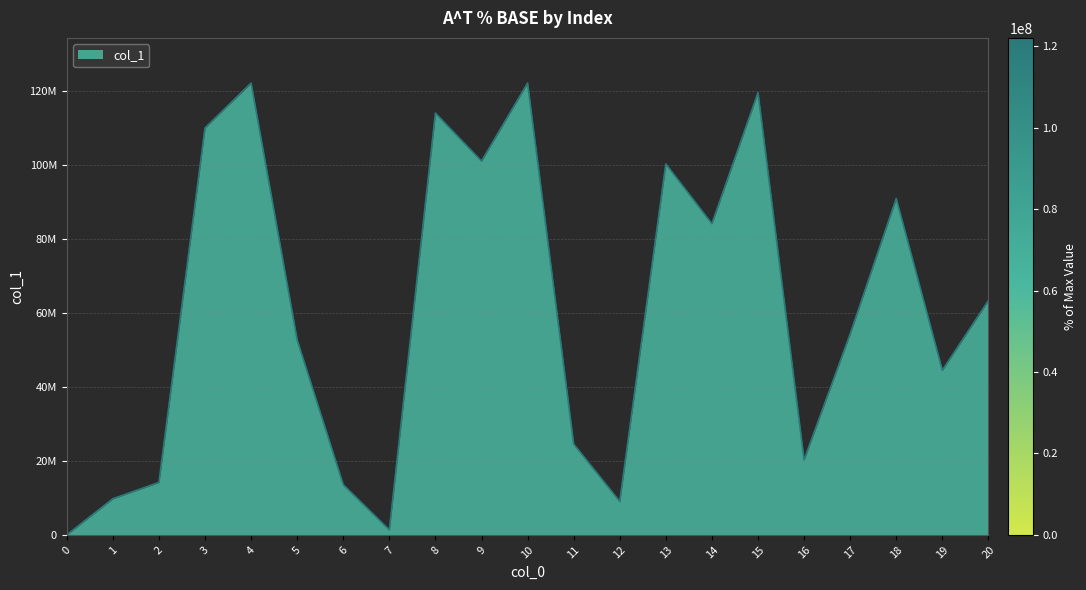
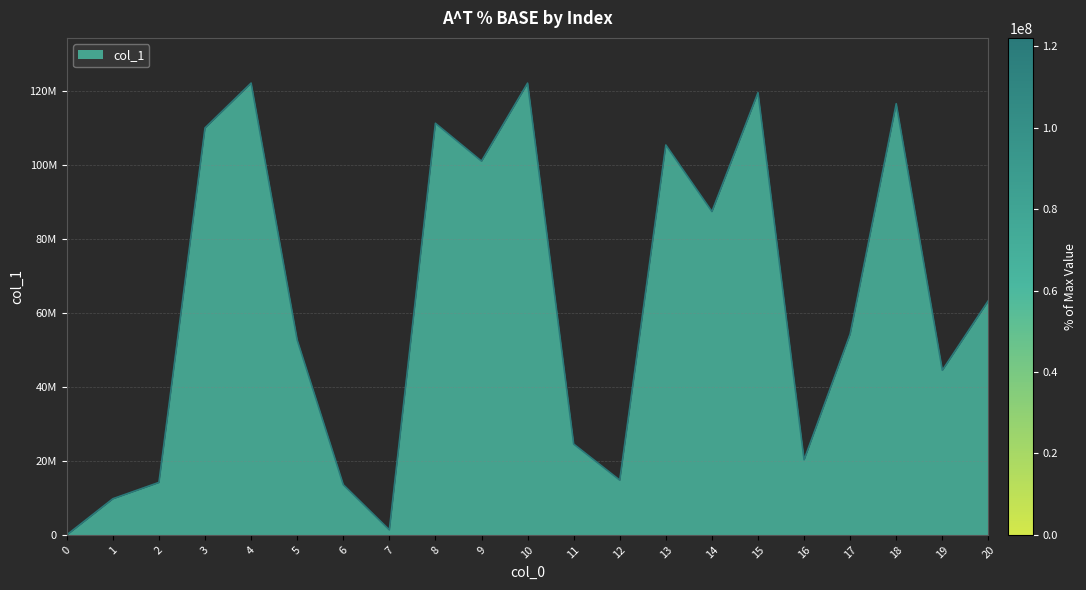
  {
    "0": 0,
    "1": 10000000,
    "2": 14000000,
    "3": 110000000,
    "4": 122000000,
    "5": 53000000,
    "6": 14000000,
    "7": 1000000,
-   "8": 114000000,
+   "8": 111000000,
    "9": 101000000,
    "10": 122000000,
    "11": 25000000,
-   "12": 9000000,
-   "13": 100000000,
-   "14": 84000000,
+   "12": 15000000,
+   "13": 105000000,
+   "14": 87000000,
    "15": 120000000,
    "16": 20000000,
    "17": 54000000,
-   "18": 91000000,
+   "18": 117000000,
    "19": 44000000,
    "20": 63000000
  }
